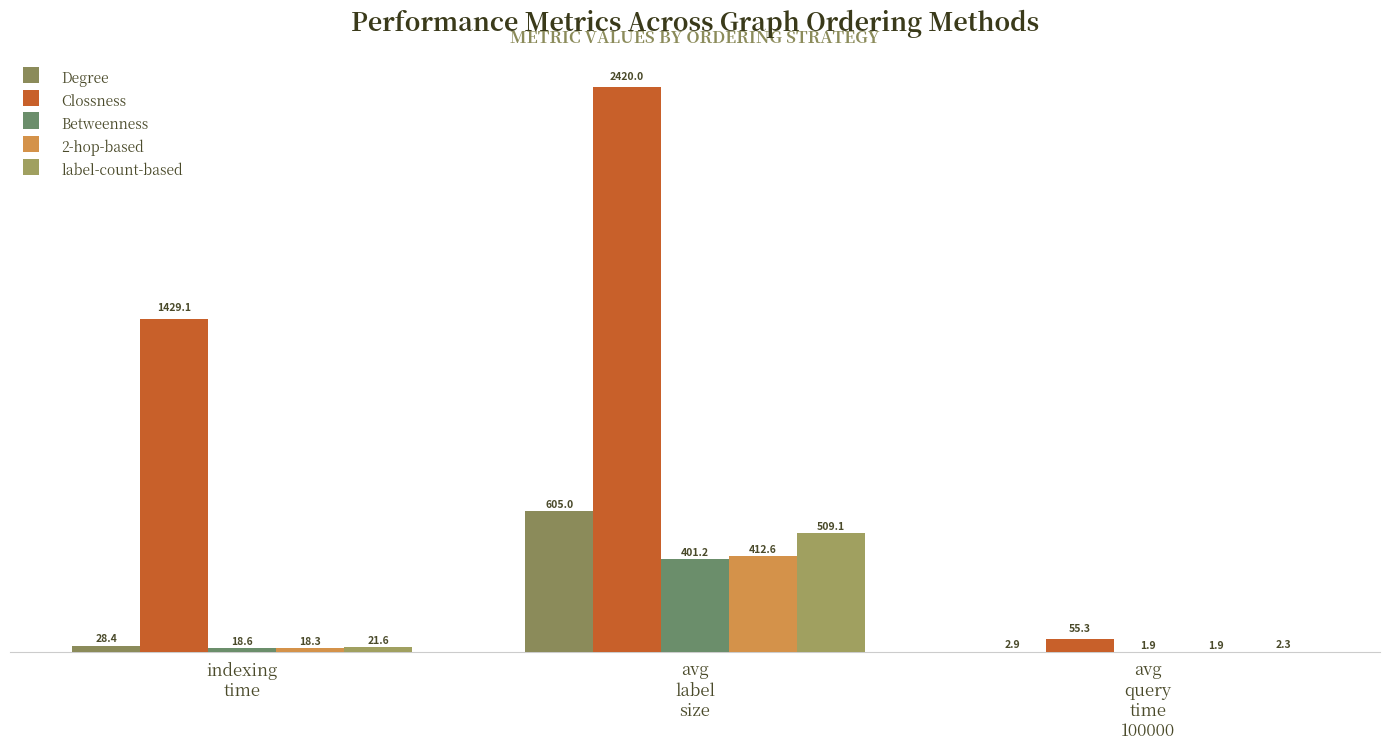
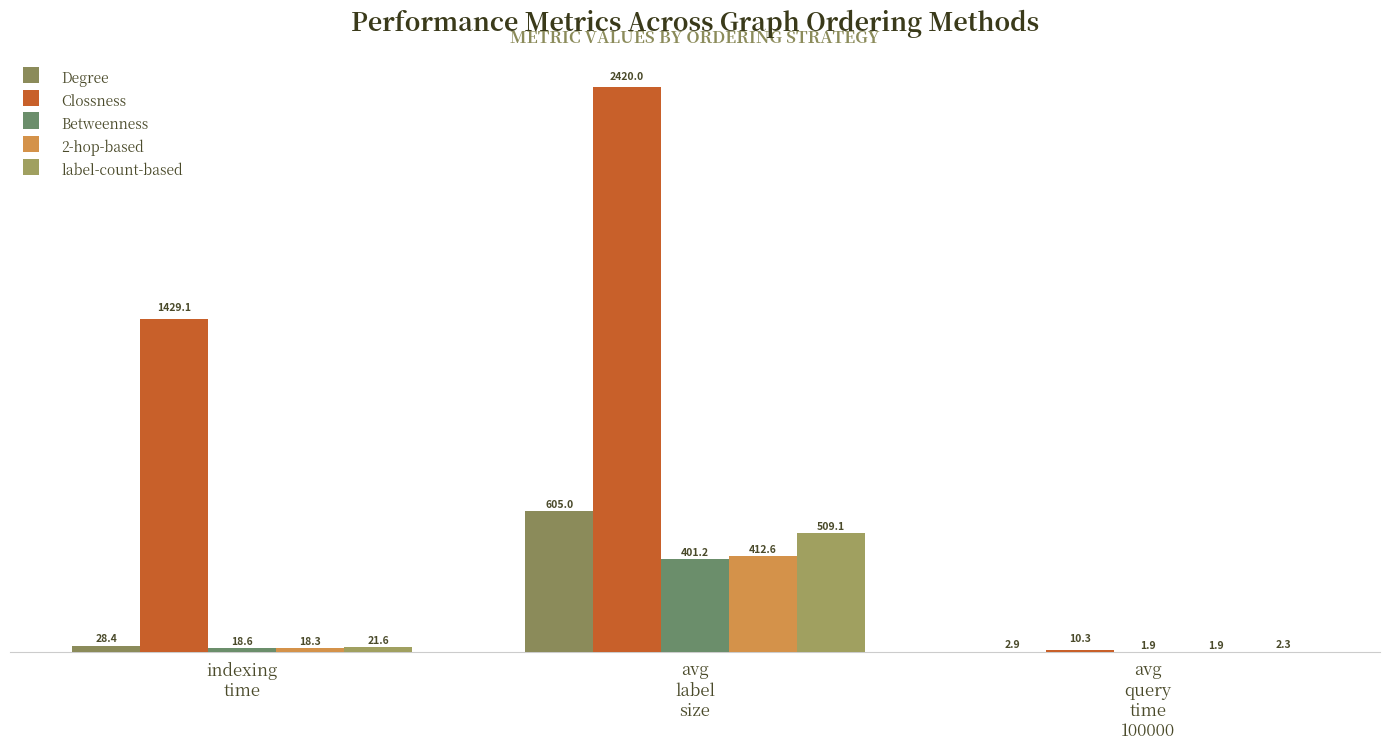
  {
    "Clossness": {
      "indexing time": 1429.1,
      "avg label size": 2420.0,
-     "avg query time 100000": 55.3
+     "avg query time 100000": 10.3
    }
  }
